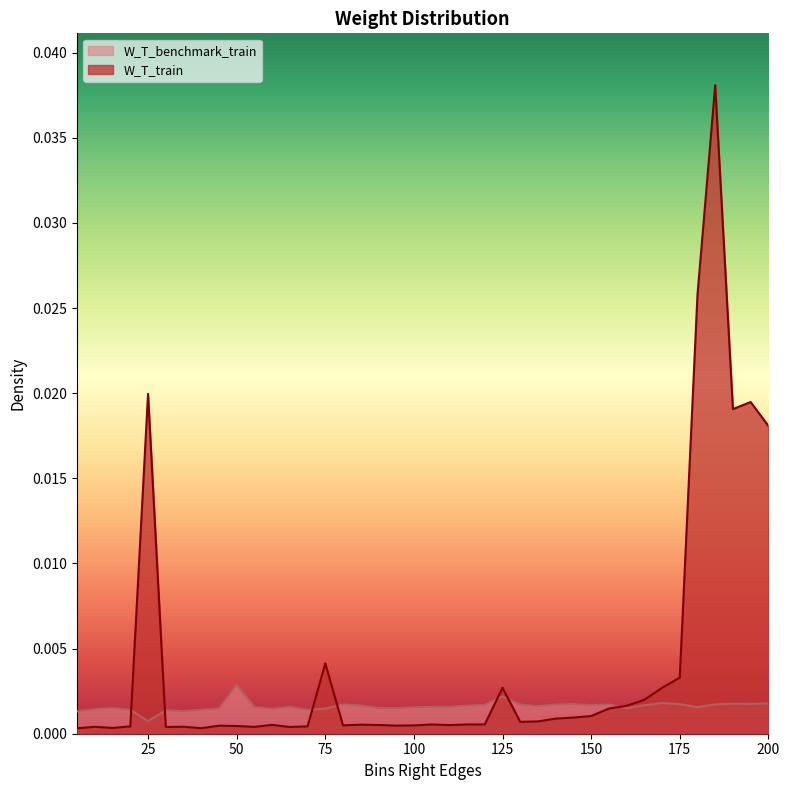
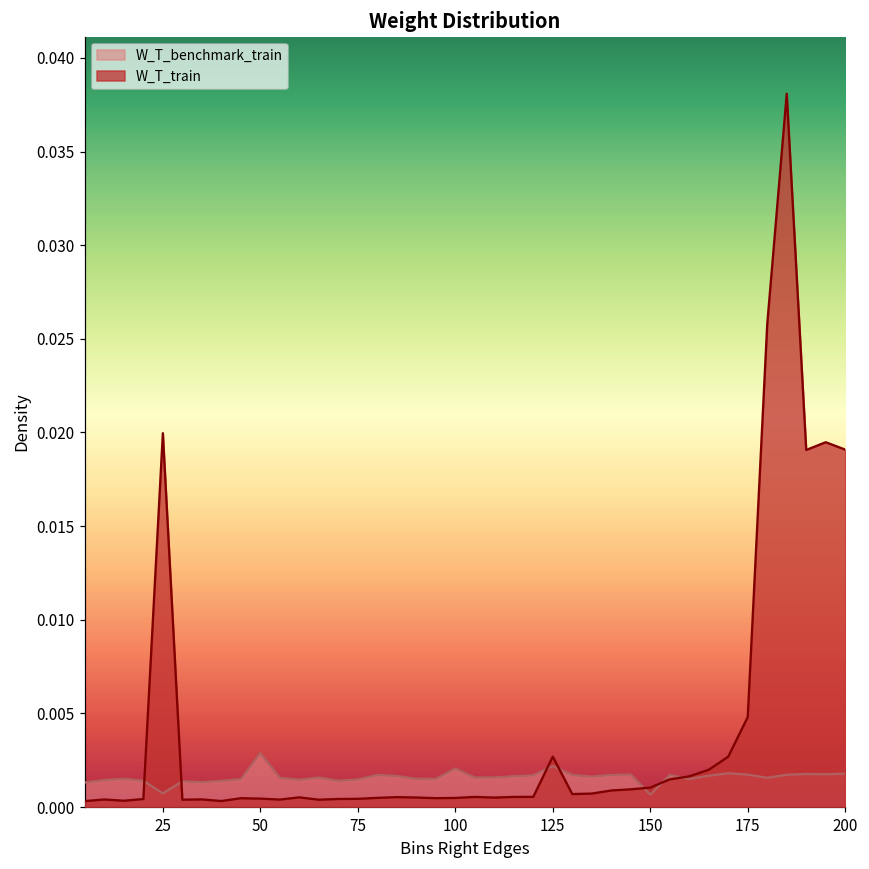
  {
    "W_T_benchmark_train": {
      "25": 0.0007,
      "50": 0.0029,
      "75": 0.0015,
-     "100": 0.0016,
+     "100": 0.0021,
      "125": 0.0022,
-     "150": 0.0017,
+     "150": 0.0007,
      "175": 0.0017,
      "200": 0.0018
    },
    "W_T_train": {
      "25": 0.0200,
      "50": 0.0005,
-     "75": 0.0041,
+     "75": 0.0004,
      "100": 0.0005,
      "125": 0.0027,
      "150": 0.0010,
-     "175": 0.0033,
-     "200": 0.0181
+     "175": 0.0048,
+     "200": 0.0191
    }
  }
